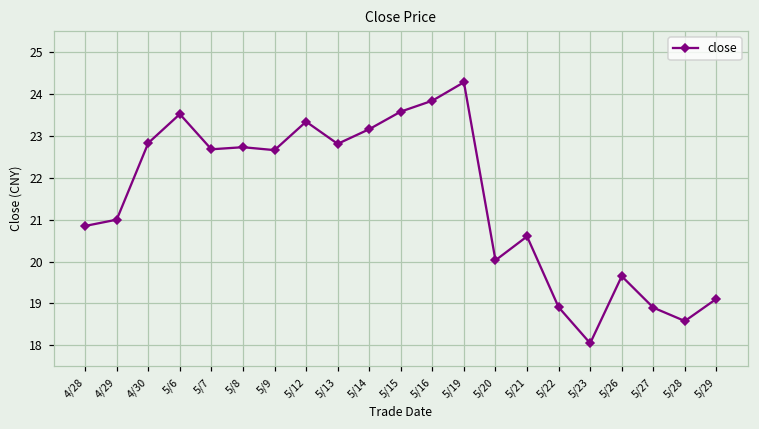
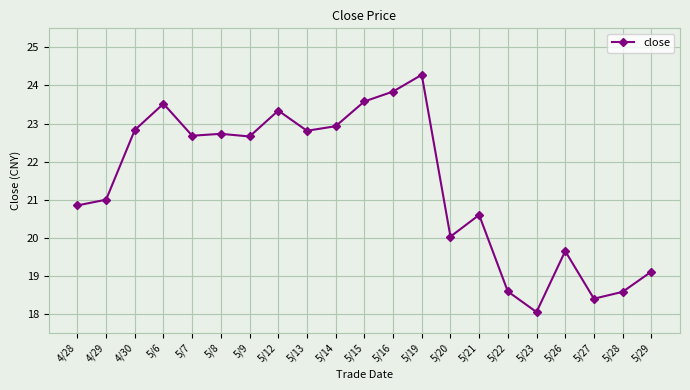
  {
    "4/28": 20.9,
    "4/29": 21.0,
    "4/30": 22.8,
    "5/6": 23.5,
    "5/7": 22.7,
    "5/8": 22.7,
    "5/9": 22.7,
    "5/12": 23.3,
    "5/13": 22.8,
-   "5/14": 23.2,
+   "5/14": 22.9,
    "5/15": 23.6,
    "5/16": 23.8,
    "5/19": 24.3,
    "5/20": 20.0,
    "5/21": 20.6,
-   "5/22": 18.9,
+   "5/22": 18.6,
    "5/23": 18.1,
    "5/26": 19.7,
-   "5/27": 18.9,
+   "5/27": 18.4,
    "5/28": 18.6,
    "5/29": 19.1
  }
